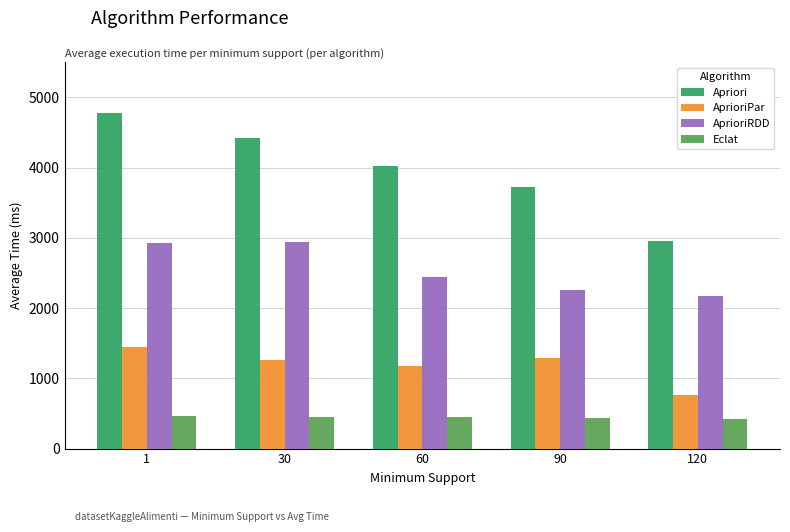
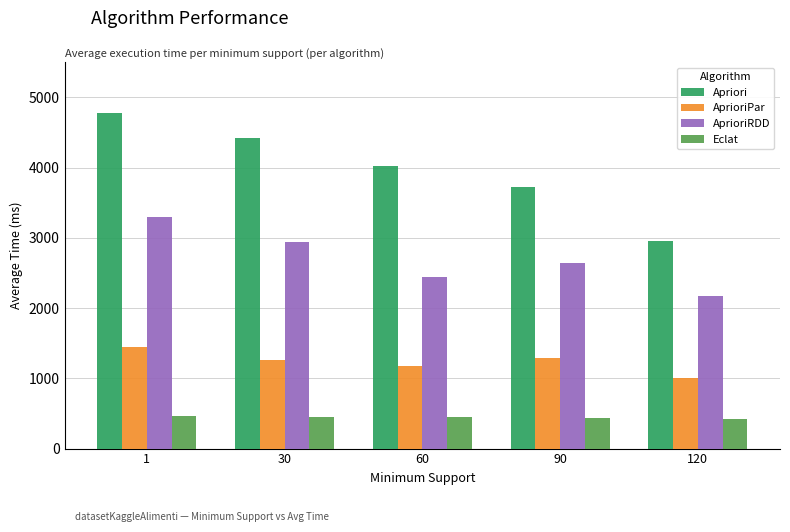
  {
    "AprioriPar": {
      "1": 1400,
      "30": 1300,
      "60": 1200,
      "90": 1300,
-     "120": 800
+     "120": 1000
    },
    "AprioriRDD": {
-     "1": 2900,
+     "1": 3300,
      "30": 2900,
      "60": 2400,
-     "90": 2300,
+     "90": 2600,
      "120": 2200
    }
  }
